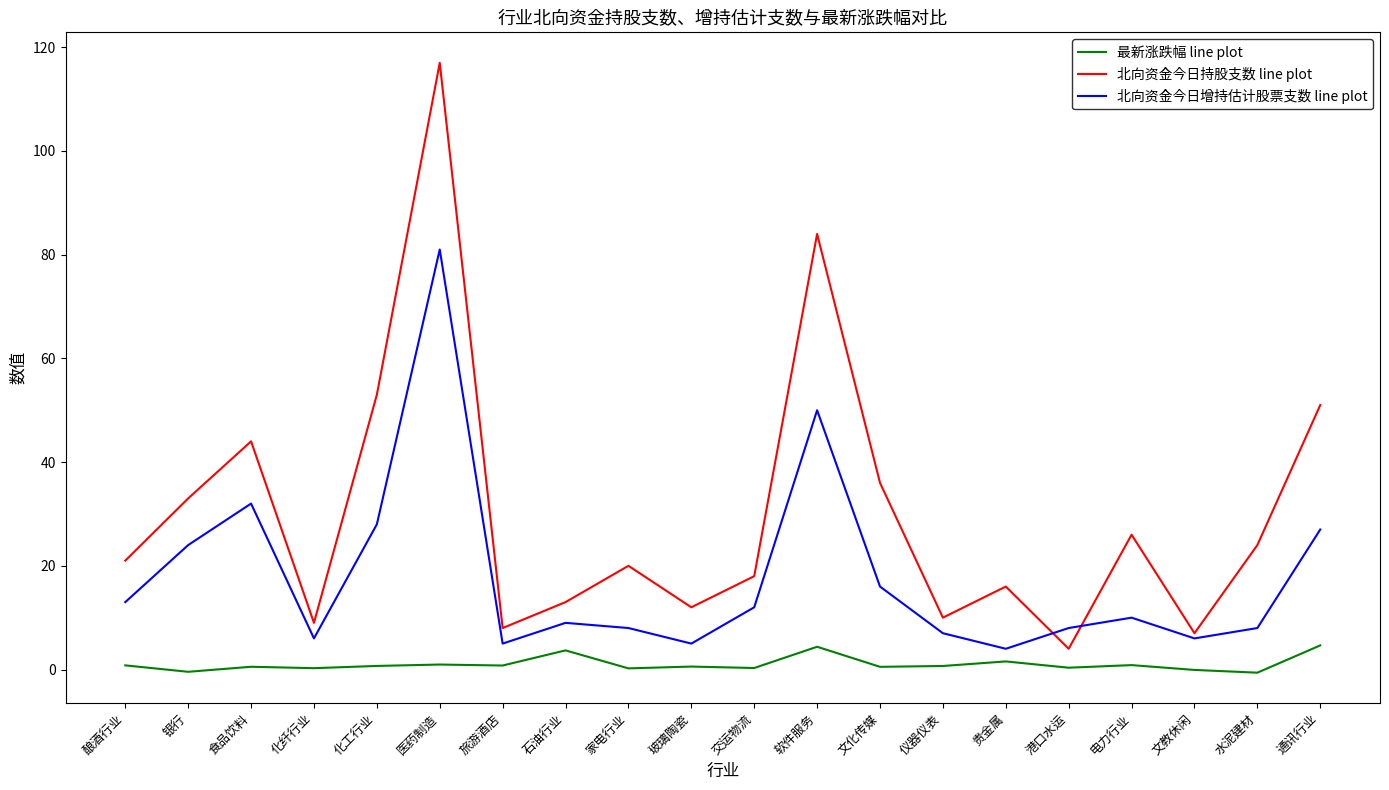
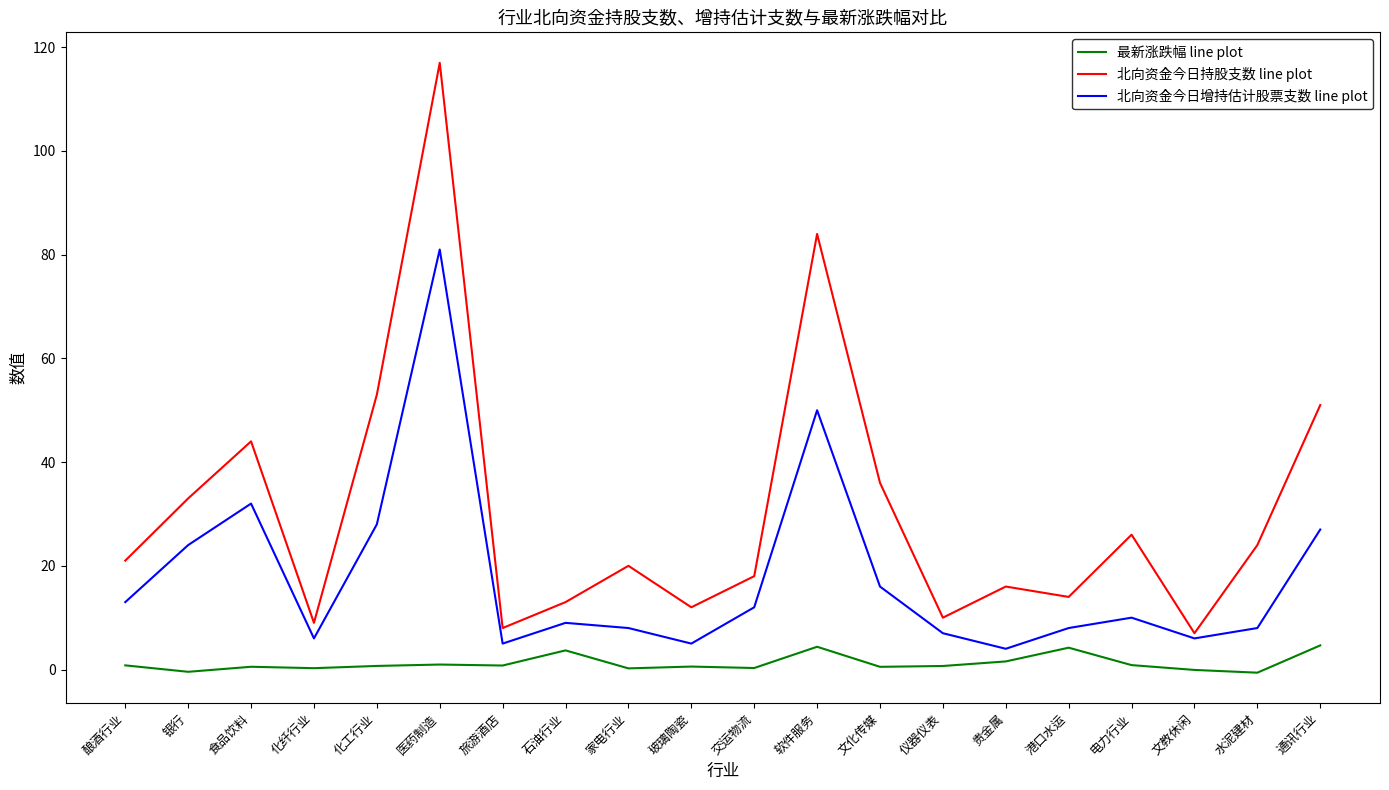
  {
    "最新涨跌幅 line plot": {
      "酿酒行业": 1,
      "银行": 0,
      "食品饮料": 1,
      "化纤行业": 0,
      "化工行业": 1,
      "医药制造": 1,
      "旅游酒店": 1,
      "石油行业": 4,
      "家电行业": 0,
      "玻璃陶瓷": 1,
      "交运物流": 0,
      "软件服务": 4,
      "文化传媒": 1,
      "仪器仪表": 1,
      "贵金属": 2,
-     "港口水运": 0,
+     "港口水运": 4,
      "电力行业": 1,
      "文教休闲": 0,
      "水泥建材": -1,
      "通讯行业": 5
    },
    "北向资金今日持股支数 line plot": {
      "酿酒行业": 21,
      "银行": 33,
      "食品饮料": 44,
      "化纤行业": 9,
      "化工行业": 53,
      "医药制造": 117,
      "旅游酒店": 8,
      "石油行业": 13,
      "家电行业": 20,
      "玻璃陶瓷": 12,
      "交运物流": 18,
      "软件服务": 84,
      "文化传媒": 36,
      "仪器仪表": 10,
      "贵金属": 16,
-     "港口水运": 4,
+     "港口水运": 14,
      "电力行业": 26,
      "文教休闲": 7,
      "水泥建材": 24,
      "通讯行业": 51
    },
    "北向资金今日增持估计股票支数 line plot": {
      "酿酒行业": 13,
      "银行": 24,
      "食品饮料": 32,
      "化纤行业": 6,
      "化工行业": 28,
      "医药制造": 81,
      "旅游酒店": 5,
      "石油行业": 9,
      "家电行业": 8,
      "玻璃陶瓷": 5,
      "交运物流": 12,
      "软件服务": 50,
      "文化传媒": 16,
      "仪器仪表": 7,
      "贵金属": 4,
      "港口水运": 8,
      "电力行业": 10,
      "文教休闲": 6,
      "水泥建材": 8,
      "通讯行业": 27
    }
  }
